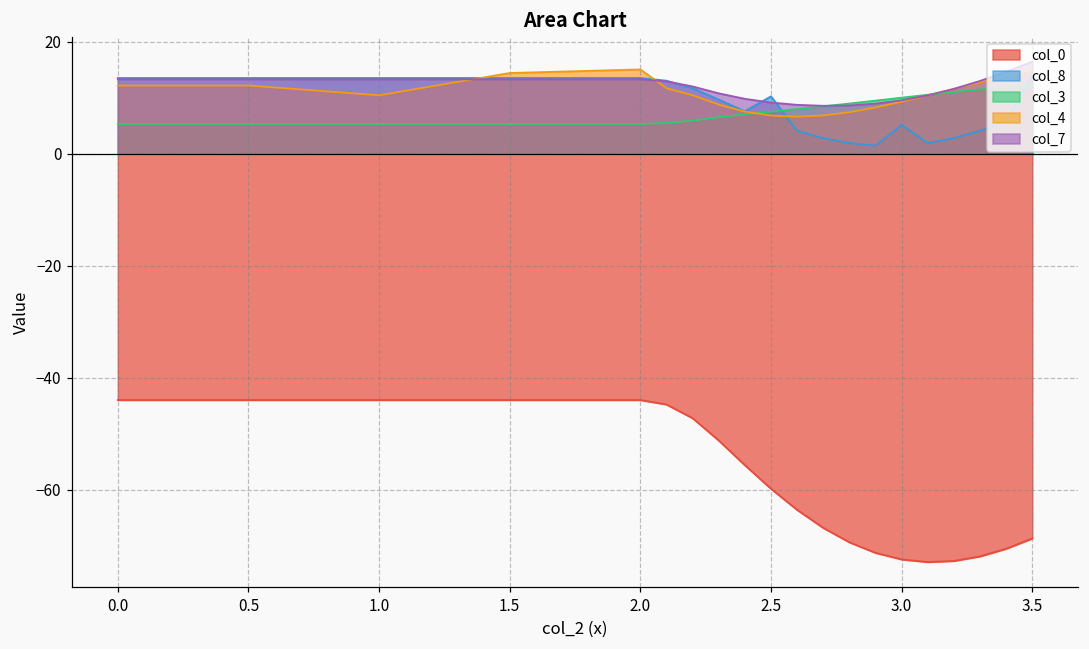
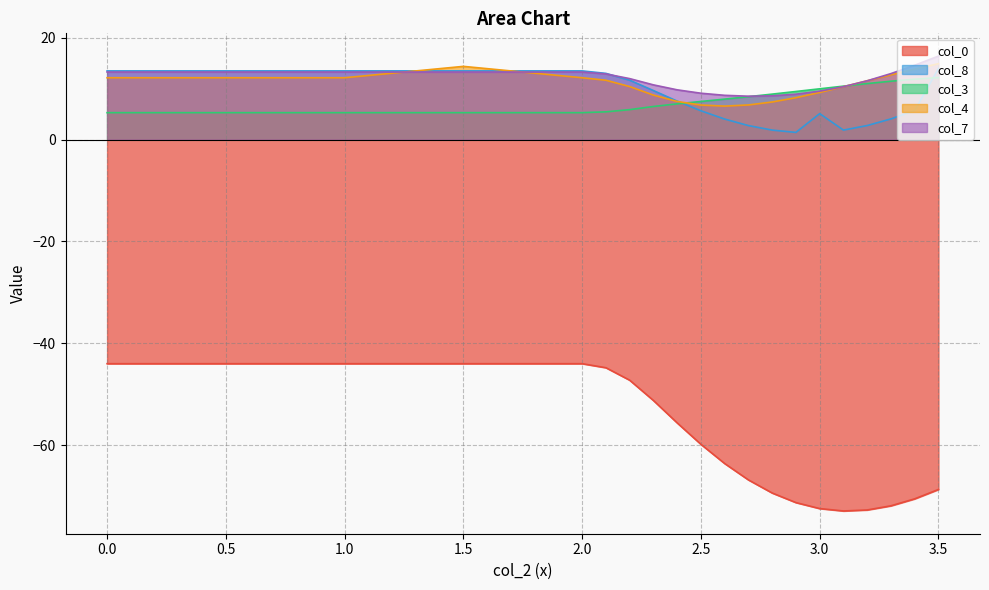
  {
    "col_8": {
-     "2.5": 10,
+     "2.5": 6,
      "3.0": 5
    },
    "col_3": {
      "0.0": 5,
      "0.5": 5,
      "1.0": 5,
      "1.5": 5,
      "2.0": 5,
      "2.5": 7
    },
    "col_4": {
      "0.0": 12,
      "0.5": 12,
-     "1.0": 10,
+     "1.0": 12,
      "1.5": 14,
-     "2.0": 15,
+     "2.0": 12,
      "2.5": 7
    },
    "col_7": {
      "2.5": 9
    }
  }
